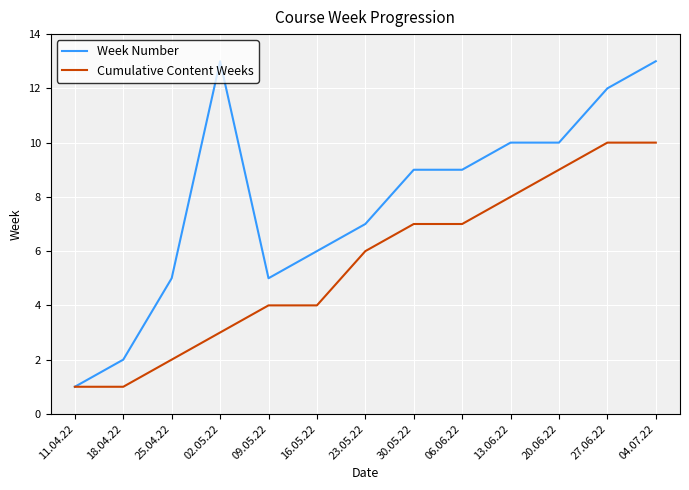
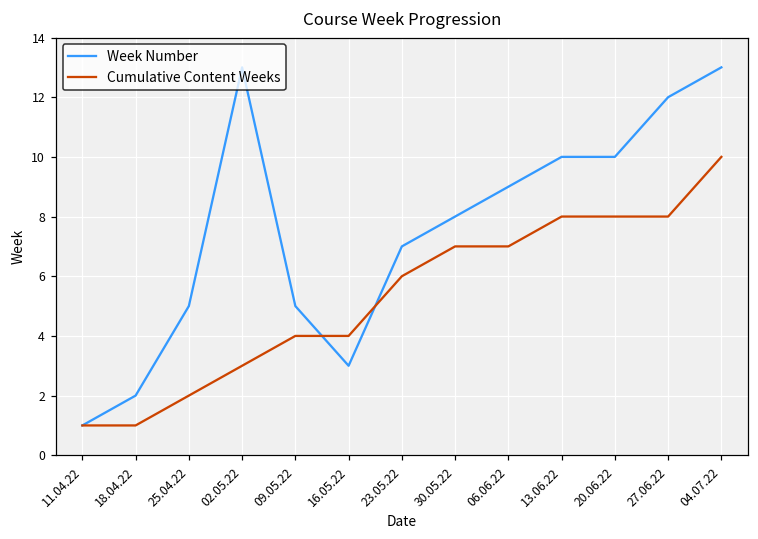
  {
    "Week Number": {
      "18.04.22": 2,
      "25.04.22": 5,
      "09.05.22": 5,
-     "16.05.22": 6,
+     "16.05.22": 3,
      "23.05.22": 7,
-     "30.05.22": 9,
+     "30.05.22": 8,
      "06.06.22": 9,
      "13.06.22": 10,
      "20.06.22": 10,
      "27.06.22": 12,
      "04.07.22": 13
    },
    "Cumulative Content Weeks": {
      "18.04.22": 1,
      "25.04.22": 2,
      "02.05.22": 3,
      "09.05.22": 4,
      "16.05.22": 4,
      "23.05.22": 6,
      "30.05.22": 7,
      "06.06.22": 7,
      "13.06.22": 8,
-     "20.06.22": 9,
-     "27.06.22": 10,
+     "20.06.22": 8,
+     "27.06.22": 8,
      "04.07.22": 10
    }
  }
